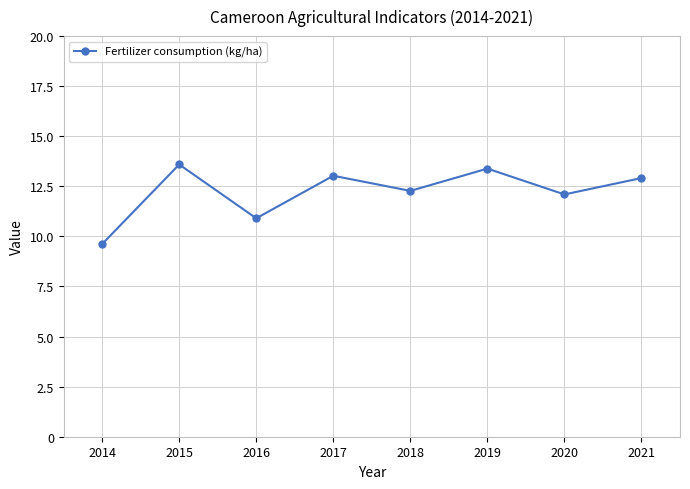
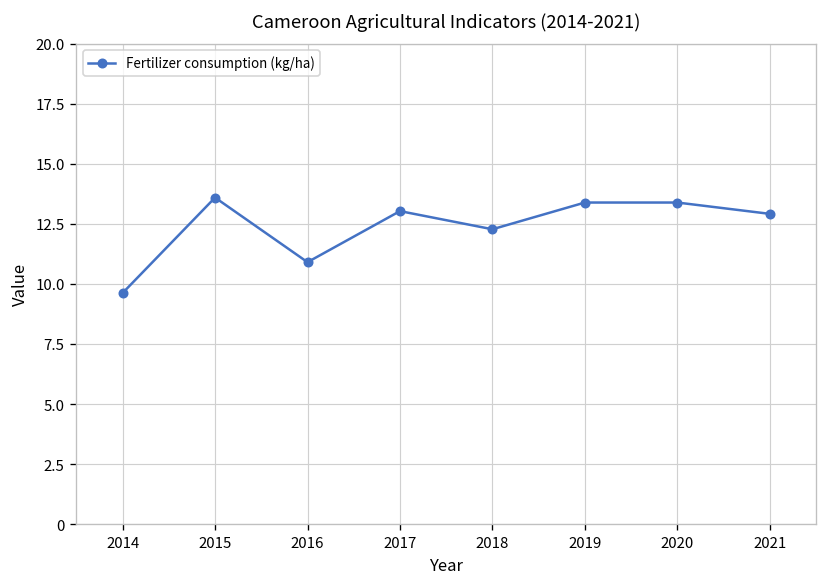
  {
    "2014": 9.6,
    "2015": 13.6,
    "2016": 10.9,
    "2017": 13.0,
    "2018": 12.3,
    "2019": 13.4,
-   "2020": 12.1,
+   "2020": 13.4,
    "2021": 12.9
  }
